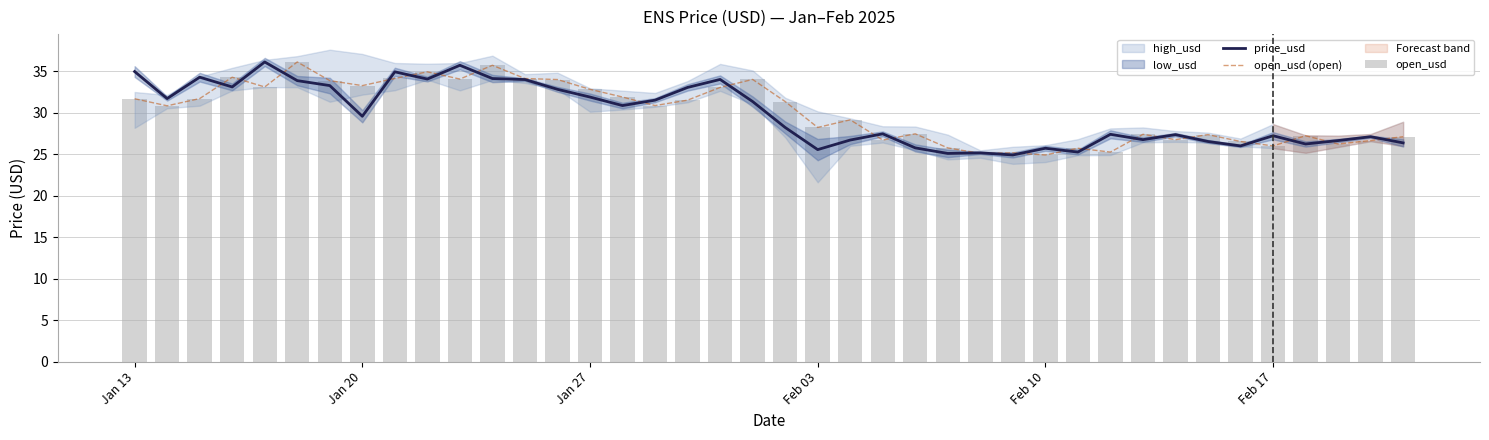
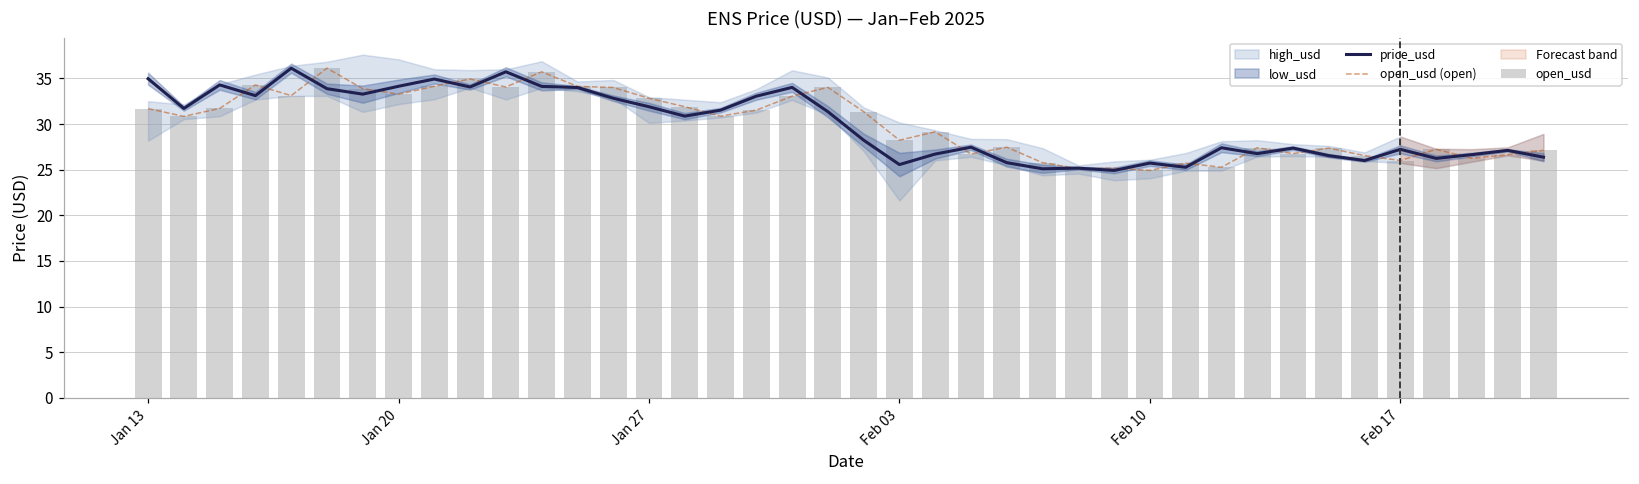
  {
    "price_usd": {
      "Jan 13": 35,
-     "Jan 20": 30,
+     "Jan 20": 34,
      "Jan 27": 32,
      "Feb 03": 26,
      "Feb 10": 26,
      "Feb 17": 27
    }
  }
